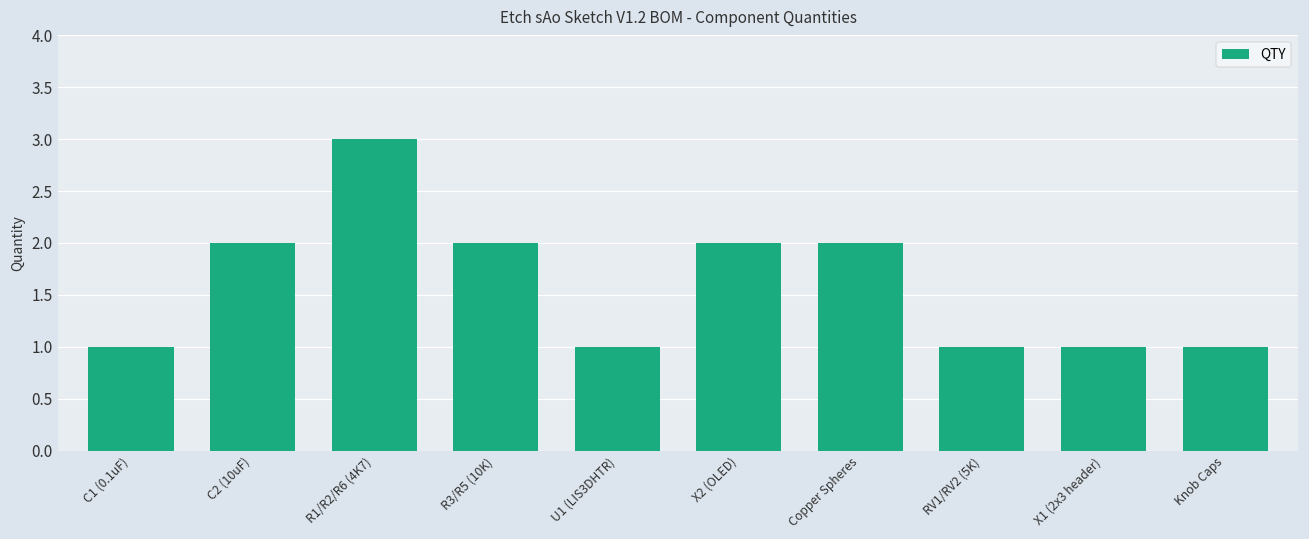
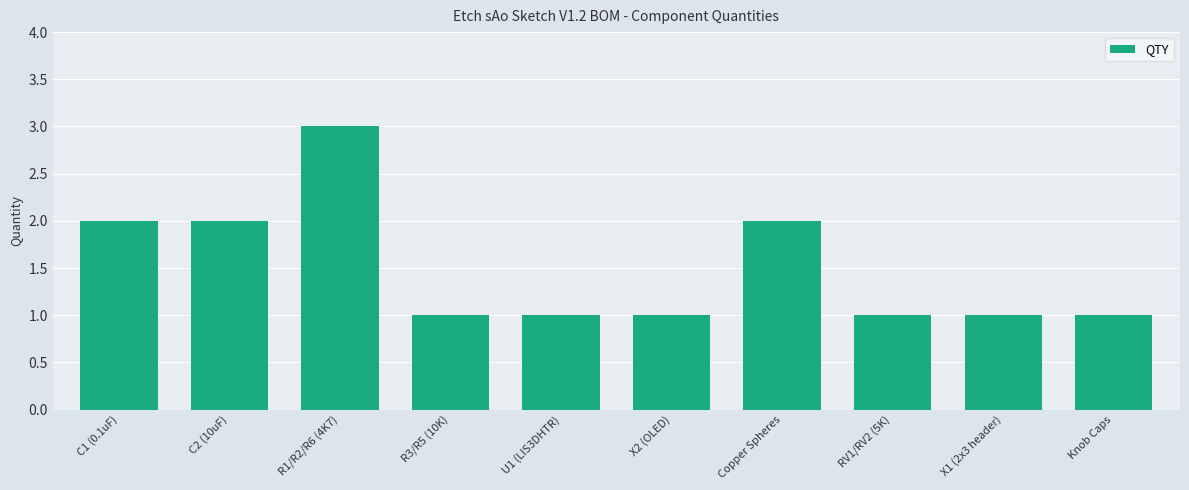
  {
-   "C1 (0.1uF)": 1,
+   "C1 (0.1uF)": 2,
    "C2 (10uF)": 2,
    "R1/R2/R6 (4K7)": 3,
-   "R3/R5 (10K)": 2,
+   "R3/R5 (10K)": 1,
    "U1 (LIS3DHTR)": 1,
-   "X2 (OLED)": 2,
+   "X2 (OLED)": 1,
    "Copper Spheres": 2,
    "RV1/RV2 (5K)": 1,
    "X1 (2x3 header)": 1,
    "Knob Caps": 1
  }
